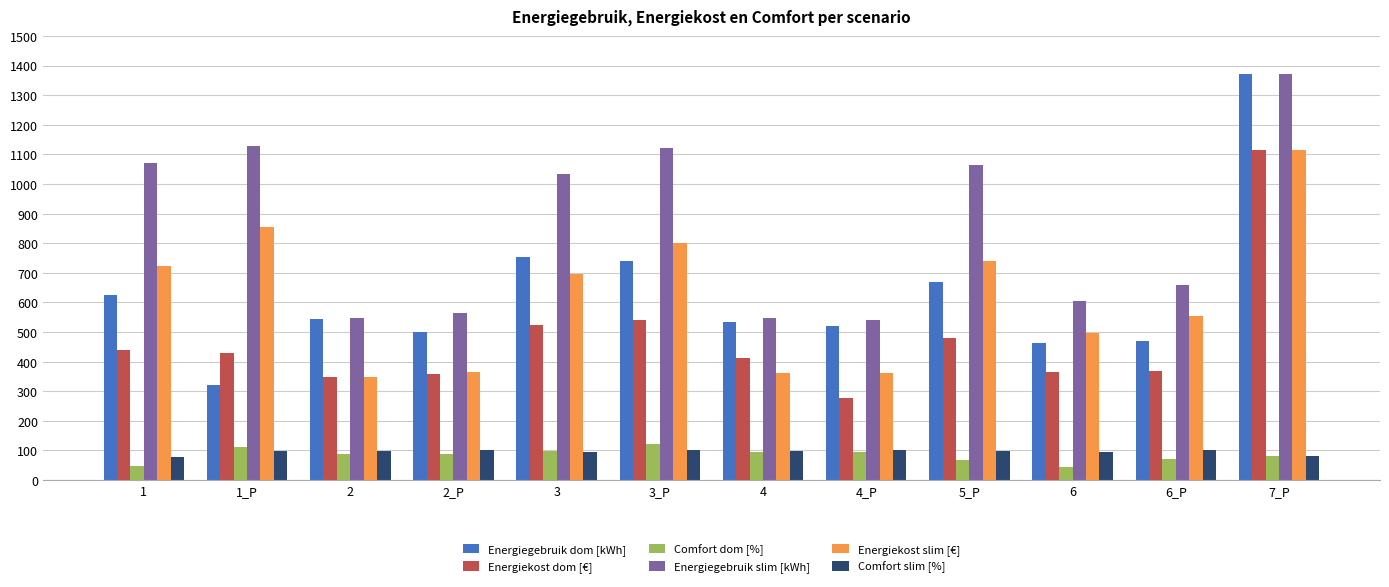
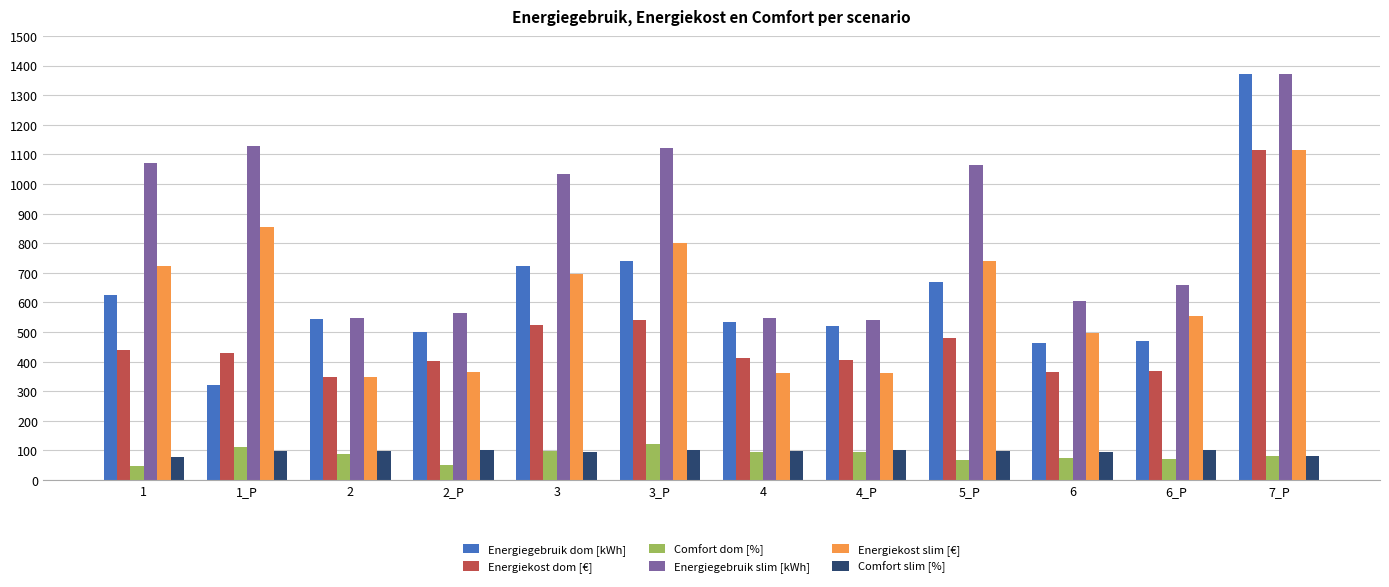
  {
    "Energiegebruik dom [kWh]": {
      "1": 630,
      "1_P": 320,
      "2": 540,
      "2_P": 500,
-     "3": 750,
+     "3": 720,
      "3_P": 740,
      "4": 530,
      "4_P": 520,
      "5_P": 670,
      "6": 460,
      "6_P": 470,
      "7_P": 1370
    },
    "Energiekost dom [€]": {
      "1": 440,
      "1_P": 430,
      "2": 350,
-     "2_P": 360,
+     "2_P": 400,
      "3": 530,
      "3_P": 540,
      "4": 410,
-     "4_P": 280,
+     "4_P": 410,
      "5_P": 480,
      "6": 370,
      "6_P": 370,
      "7_P": 1120
    },
    "Comfort dom [%]": {
      "1": 50,
      "1_P": 110,
      "2": 90,
-     "2_P": 90,
+     "2_P": 50,
      "3": 100,
      "3_P": 120,
      "4": 100,
      "4_P": 100,
      "5_P": 70,
-     "6": 50,
+     "6": 70,
      "6_P": 70,
      "7_P": 80
    },
    "Energiegebruik slim [kWh]": {
      "1": 1070,
      "1_P": 1130,
      "2": 550,
      "2_P": 560,
      "3": 1030,
      "3_P": 1120,
      "4": 550,
      "4_P": 540,
      "5_P": 1070,
      "6": 610,
      "6_P": 660,
      "7_P": 1370
    },
    "Energiekost slim [€]": {
      "1": 720,
      "1_P": 860,
      "2": 350,
      "2_P": 360,
      "3": 700,
      "3_P": 800,
      "4": 360,
      "4_P": 360,
      "5_P": 740,
      "6": 500,
      "6_P": 560,
      "7_P": 1120
    },
    "Comfort slim [%]": {
      "1": 80,
      "1_P": 100,
      "2": 100,
      "2_P": 100,
      "3": 90,
      "3_P": 100,
      "4": 100,
      "4_P": 100,
      "5_P": 100,
      "6": 90,
      "6_P": 100,
      "7_P": 80
    }
  }
